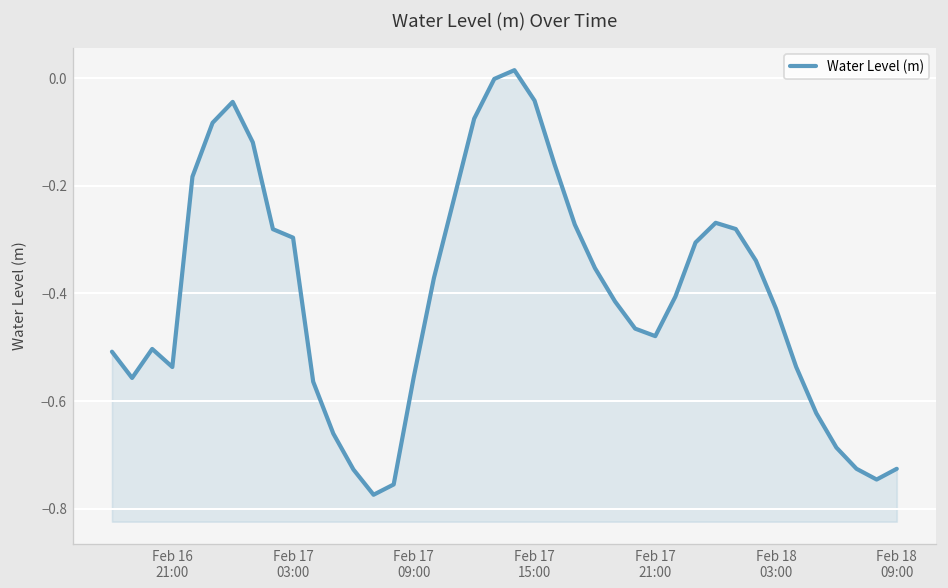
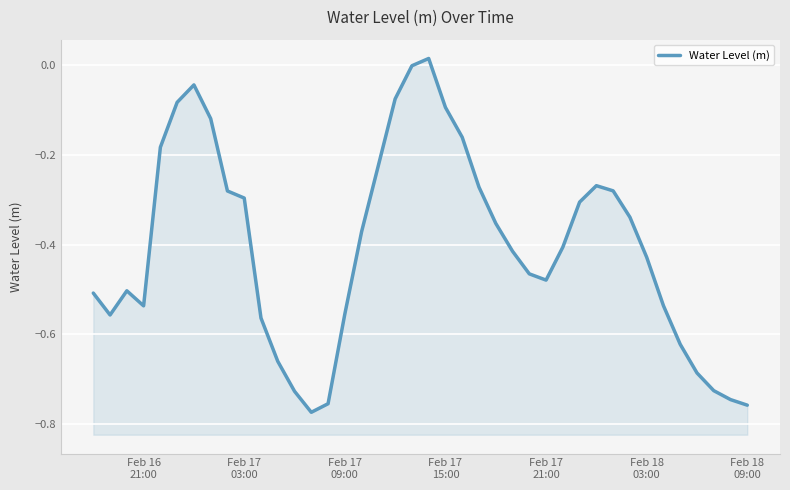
  {
    "Feb 16 21:00": -0.54,
    "Feb 17 03:00": -0.30,
    "Feb 17 09:00": -0.55,
-   "Feb 17 15:00": -0.04,
+   "Feb 17 15:00": -0.09,
    "Feb 17 21:00": -0.48,
    "Feb 18 03:00": -0.43,
-   "Feb 18 09:00": -0.73
+   "Feb 18 09:00": -0.76
  }
